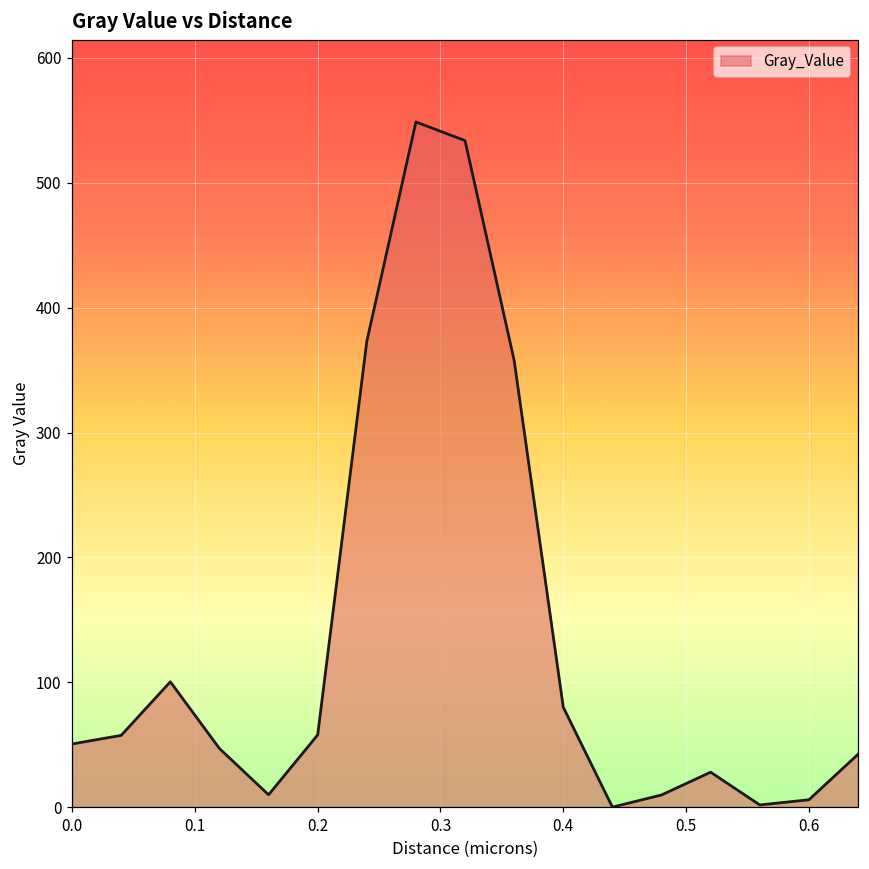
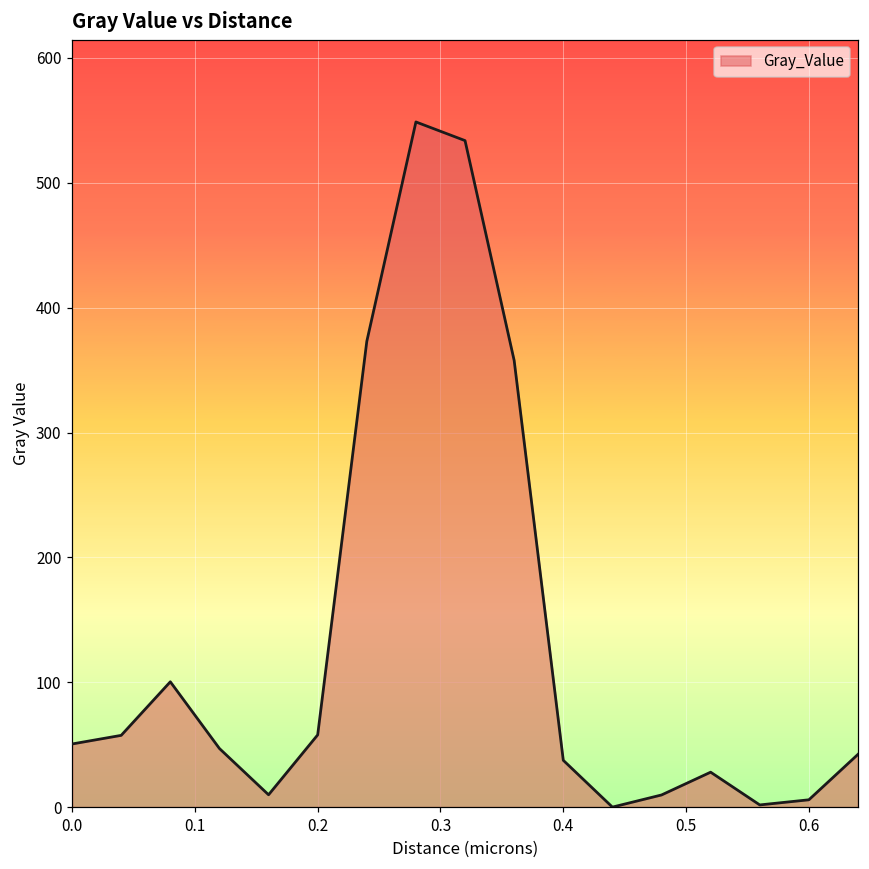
  {
    "0.0": 51,
    "0.2": 58,
-   "0.4": 80,
+   "0.4": 37,
    "0.6": 6
  }
